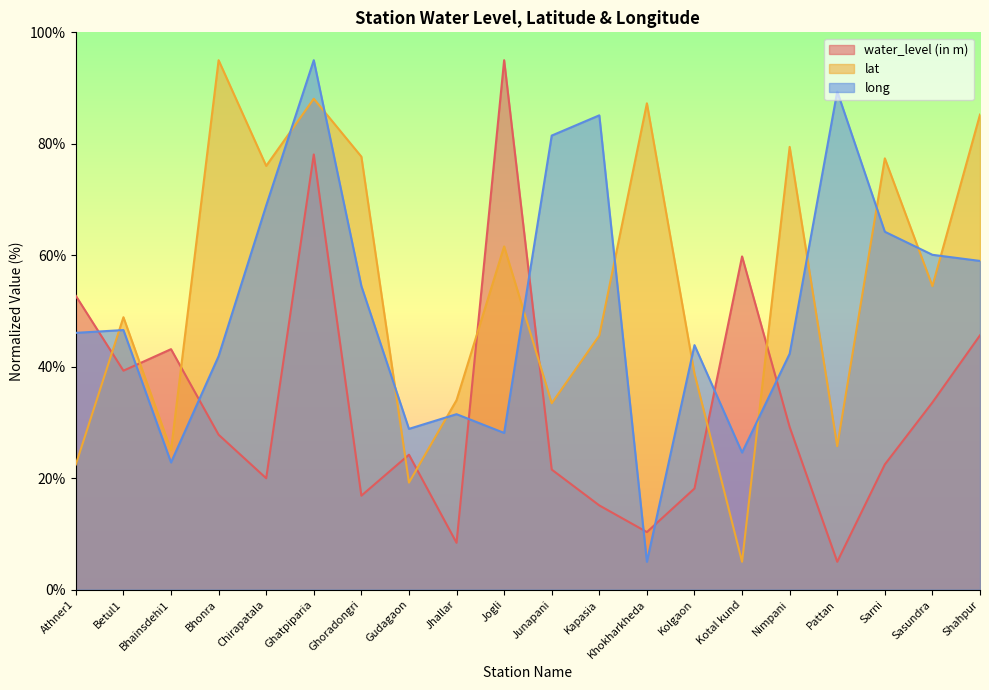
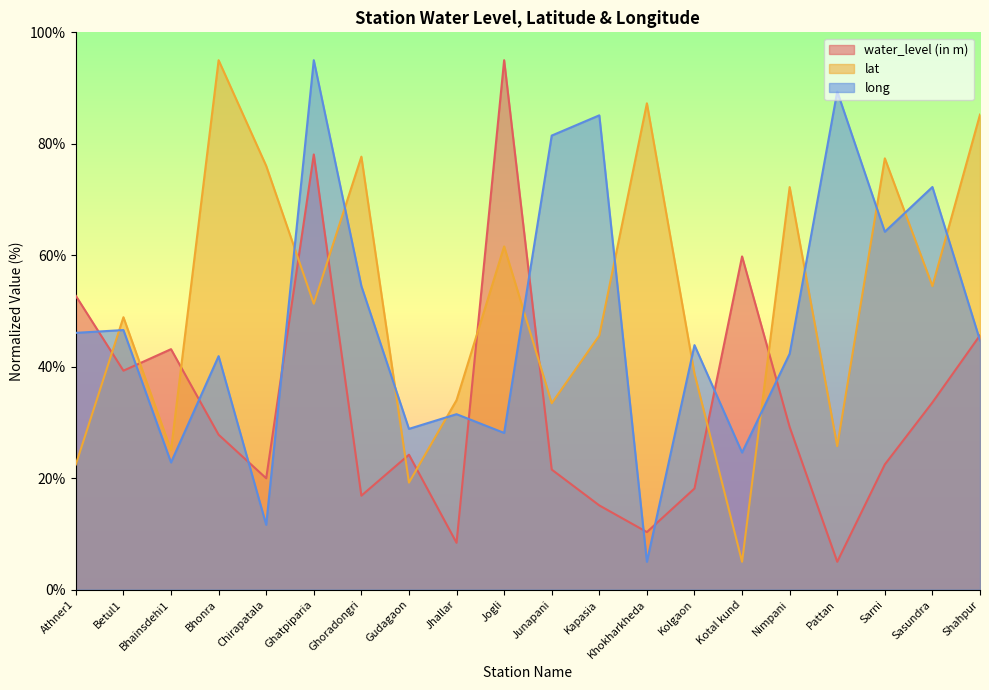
  {
    "water_level (in m)": {
      "Athner1": "53%",
      "Betul1": "39%",
      "Bhainsdehi1": "43%",
      "Bhonra": "28%",
      "Chirapatala": "20%",
      "Ghatpiparia": "78%",
      "Ghoradongri": "17%",
      "Gudagaon": "24%",
      "Jhallar": "8%",
      "Jogli": "95%",
      "Junapani": "22%",
      "Kapasia": "15%",
      "Khokharkheda": "10%",
      "Kolgaon": "18%",
      "Kotal kund": "60%",
      "Nimpani": "29%",
      "Pattan": "5%",
      "Sarni": "22%",
      "Sasundra": "34%",
      "Shahpur": "46%"
    },
    "lat": {
      "Athner1": "22%",
      "Betul1": "49%",
      "Bhainsdehi1": "25%",
      "Bhonra": "95%",
      "Chirapatala": "76%",
-     "Ghatpiparia": "88%",
+     "Ghatpiparia": "51%",
      "Ghoradongri": "78%",
      "Gudagaon": "19%",
      "Jhallar": "34%",
      "Jogli": "62%",
      "Junapani": "33%",
      "Kapasia": "46%",
      "Khokharkheda": "87%",
      "Kolgaon": "39%",
      "Kotal kund": "5%",
-     "Nimpani": "79%",
+     "Nimpani": "72%",
      "Pattan": "26%",
      "Sarni": "77%",
      "Sasundra": "54%",
      "Shahpur": "85%"
    },
    "long": {
      "Athner1": "46%",
      "Betul1": "47%",
      "Bhainsdehi1": "23%",
      "Bhonra": "42%",
-     "Chirapatala": "69%",
+     "Chirapatala": "12%",
      "Ghatpiparia": "95%",
      "Ghoradongri": "54%",
      "Gudagaon": "29%",
      "Jhallar": "31%",
      "Jogli": "28%",
      "Junapani": "81%",
      "Kapasia": "85%",
      "Khokharkheda": "5%",
      "Kolgaon": "44%",
      "Kotal kund": "25%",
      "Nimpani": "42%",
      "Sarni": "64%",
-     "Sasundra": "60%",
-     "Shahpur": "59%"
+     "Sasundra": "72%",
+     "Shahpur": "45%"
    }
  }
